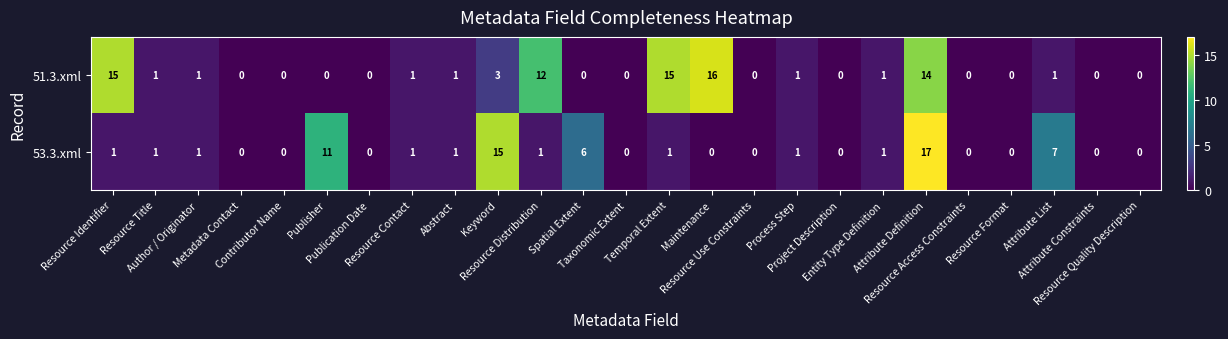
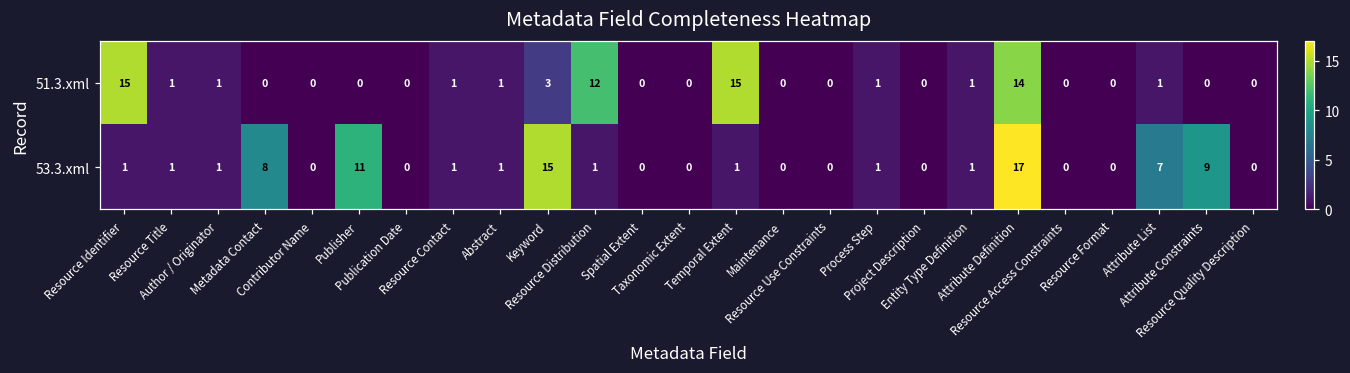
  {
    "51.3.xml": {
      "Resource Identifier": 15,
      "Resource Title": 1,
      "Author / Originator": 1,
      "Metadata Contact": 0,
      "Contributor Name": 0,
      "Publisher": 0,
      "Publication Date": 0,
      "Resource Contact": 1,
      "Abstract": 1,
      "Keyword": 3,
      "Resource Distribution": 12,
      "Spatial Extent": 0,
      "Taxonomic Extent": 0,
      "Temporal Extent": 15,
-     "Maintenance": 16,
+     "Maintenance": 0,
      "Resource Use Constraints": 0,
      "Process Step": 1,
      "Project Description": 0,
      "Entity Type Definition": 1,
      "Attribute Definition": 14,
      "Resource Access Constraints": 0,
      "Resource Format": 0,
      "Attribute List": 1,
      "Attribute Constraints": 0,
      "Resource Quality Description": 0
    },
    "53.3.xml": {
      "Resource Identifier": 1,
      "Resource Title": 1,
      "Author / Originator": 1,
-     "Metadata Contact": 0,
+     "Metadata Contact": 8,
      "Contributor Name": 0,
      "Publisher": 11,
      "Publication Date": 0,
      "Resource Contact": 1,
      "Abstract": 1,
      "Keyword": 15,
      "Resource Distribution": 1,
-     "Spatial Extent": 6,
+     "Spatial Extent": 0,
      "Taxonomic Extent": 0,
      "Temporal Extent": 1,
      "Maintenance": 0,
      "Resource Use Constraints": 0,
      "Process Step": 1,
      "Project Description": 0,
      "Entity Type Definition": 1,
      "Attribute Definition": 17,
      "Resource Access Constraints": 0,
      "Resource Format": 0,
      "Attribute List": 7,
-     "Attribute Constraints": 0,
+     "Attribute Constraints": 9,
      "Resource Quality Description": 0
    }
  }
